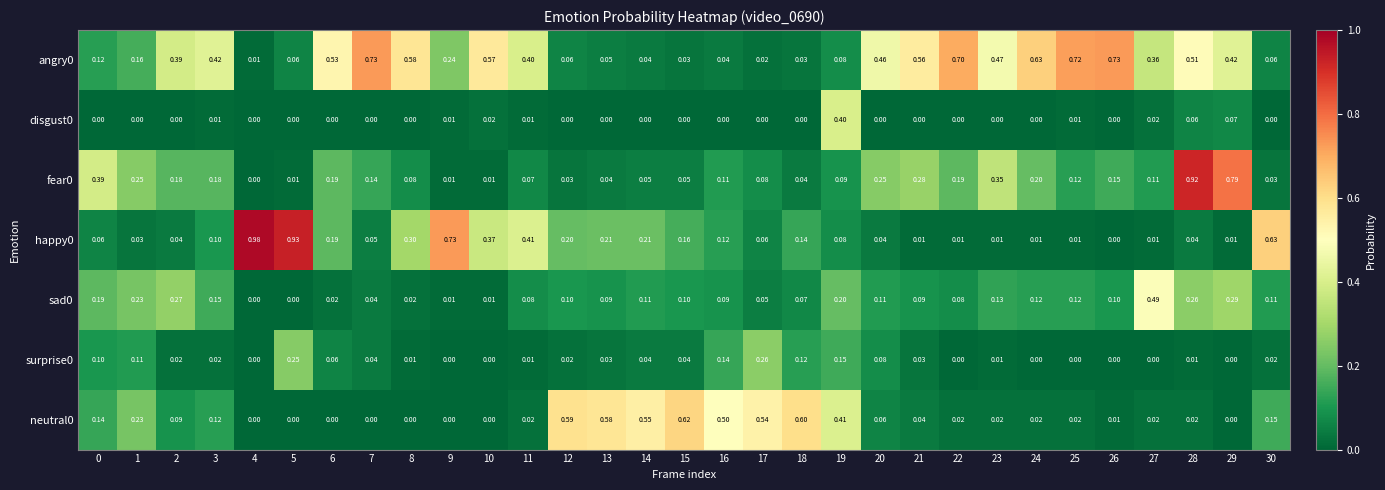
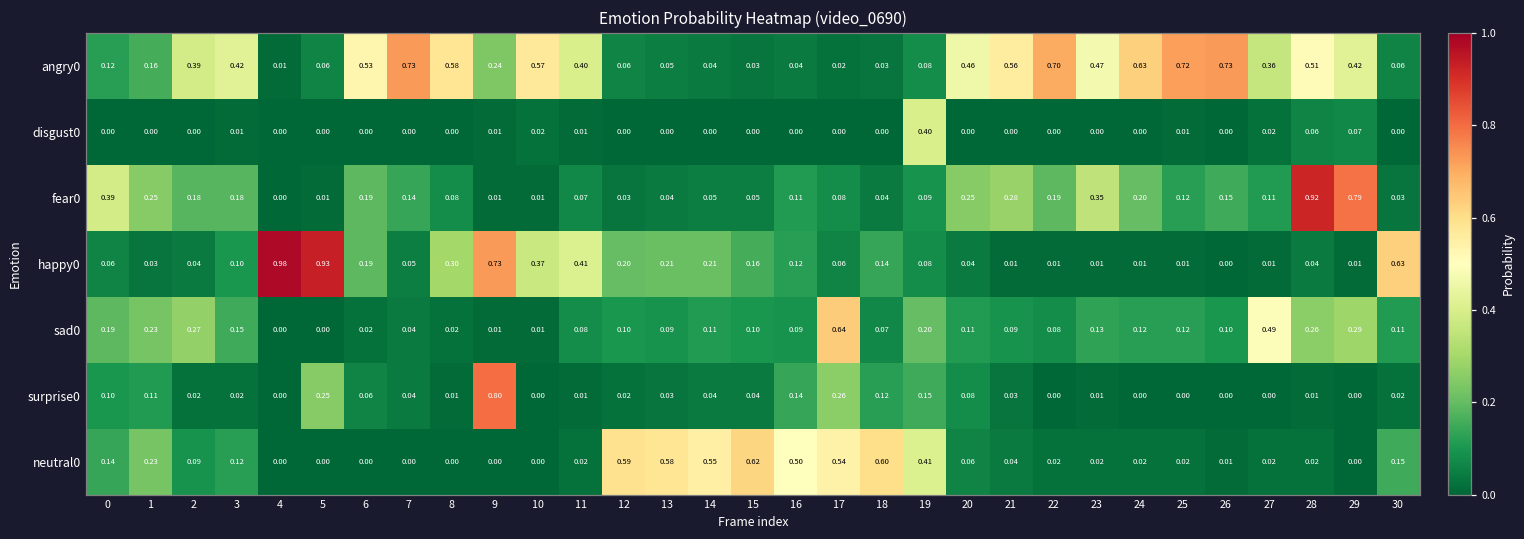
  {
    "sad0": {
      "0": 0.19,
      "1": 0.23,
      "2": 0.27,
      "3": 0.15,
      "4": 0.00,
      "5": 0.00,
      "6": 0.02,
      "7": 0.04,
      "8": 0.02,
      "9": 0.01,
      "10": 0.01,
      "11": 0.08,
      "12": 0.10,
      "13": 0.09,
      "14": 0.11,
      "15": 0.10,
      "16": 0.09,
-     "17": 0.05,
+     "17": 0.64,
      "18": 0.07,
      "19": 0.20,
      "20": 0.11,
      "21": 0.09,
      "22": 0.08,
      "23": 0.13,
      "24": 0.12,
      "25": 0.12,
      "26": 0.10,
      "27": 0.49,
      "28": 0.26,
      "29": 0.29,
      "30": 0.11
    },
    "surprise0": {
      "0": 0.10,
      "1": 0.11,
      "2": 0.02,
      "3": 0.02,
      "4": 0.00,
      "5": 0.25,
      "6": 0.06,
      "7": 0.04,
      "8": 0.01,
-     "9": 0.00,
+     "9": 0.80,
      "10": 0.00,
      "11": 0.01,
      "12": 0.02,
      "13": 0.03,
      "14": 0.04,
      "15": 0.04,
      "16": 0.14,
      "17": 0.26,
      "18": 0.12,
      "19": 0.15,
      "20": 0.08,
      "21": 0.03,
      "22": 0.00,
      "23": 0.01,
      "24": 0.00,
      "25": 0.00,
      "26": 0.00,
      "27": 0.00,
      "28": 0.01,
      "29": 0.00,
      "30": 0.02
    }
  }
